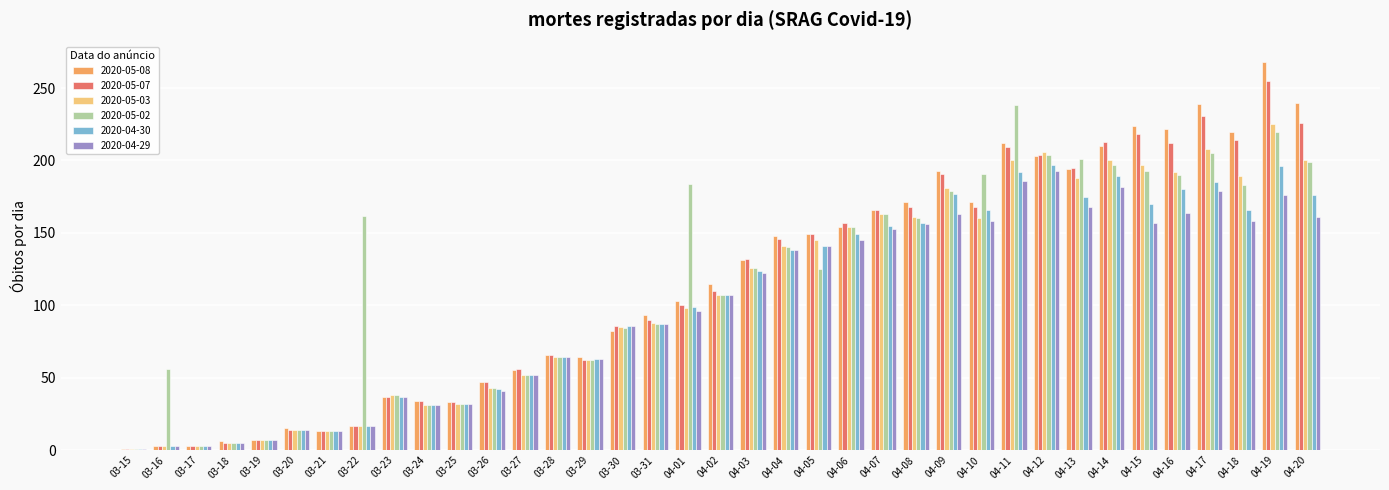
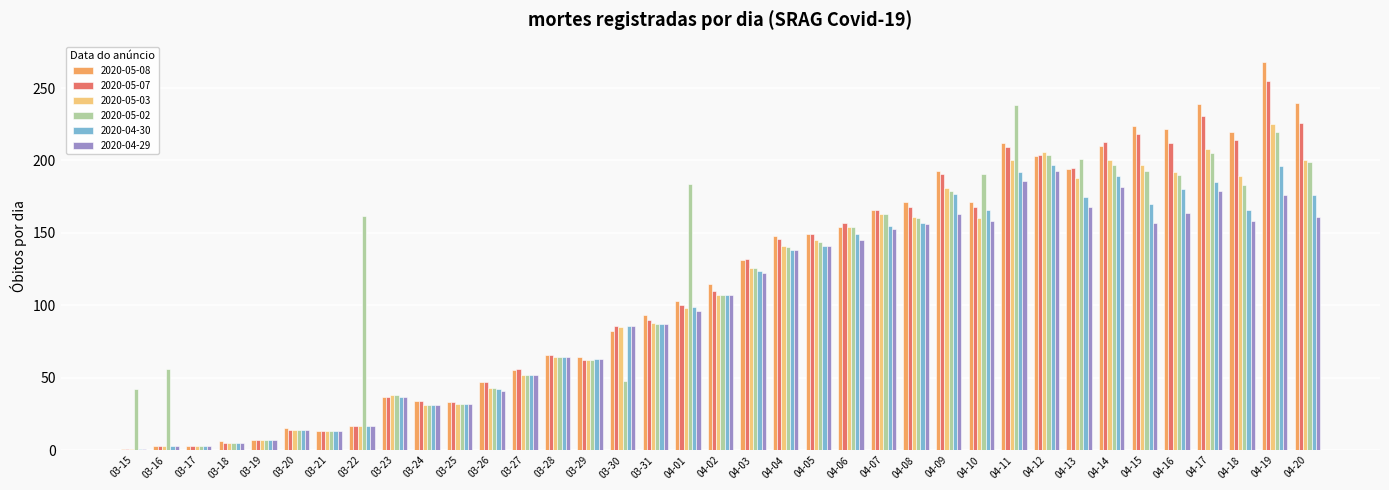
  {
    "2020-05-02": {
-     "03-15": 1,
+     "03-15": 42,
      "03-16": 56,
      "03-17": 3,
      "03-18": 5,
      "03-19": 7,
      "03-20": 14,
      "03-21": 13,
      "03-22": 162,
      "03-23": 38,
      "03-24": 31,
      "03-25": 32,
      "03-26": 43,
      "03-27": 52,
      "03-28": 64,
      "03-29": 62,
-     "03-30": 84,
+     "03-30": 48,
      "03-31": 87,
      "04-01": 184,
      "04-02": 107,
      "04-03": 126,
      "04-04": 140,
-     "04-05": 125,
+     "04-05": 144,
      "04-06": 154,
      "04-07": 163,
      "04-08": 160,
      "04-09": 179,
      "04-10": 191,
      "04-11": 238,
      "04-12": 204,
      "04-13": 201,
      "04-14": 197,
      "04-15": 193,
      "04-16": 190,
      "04-17": 205,
      "04-18": 183,
      "04-19": 220,
      "04-20": 199
    }
  }
